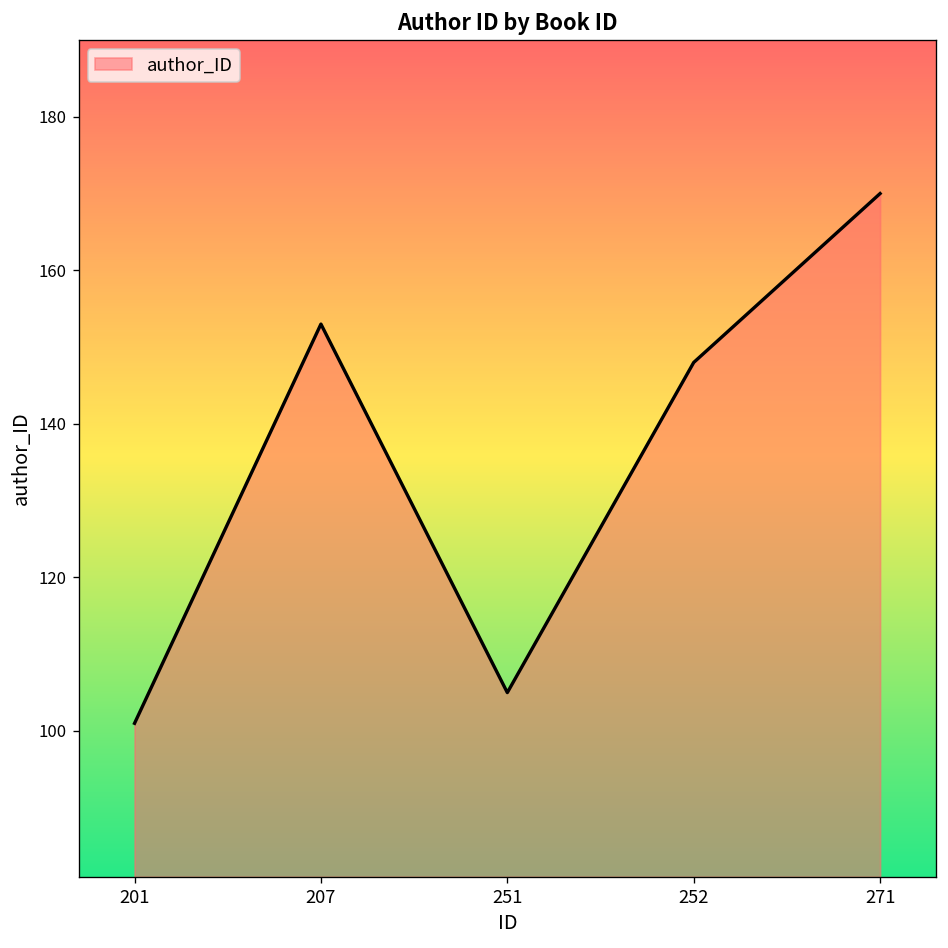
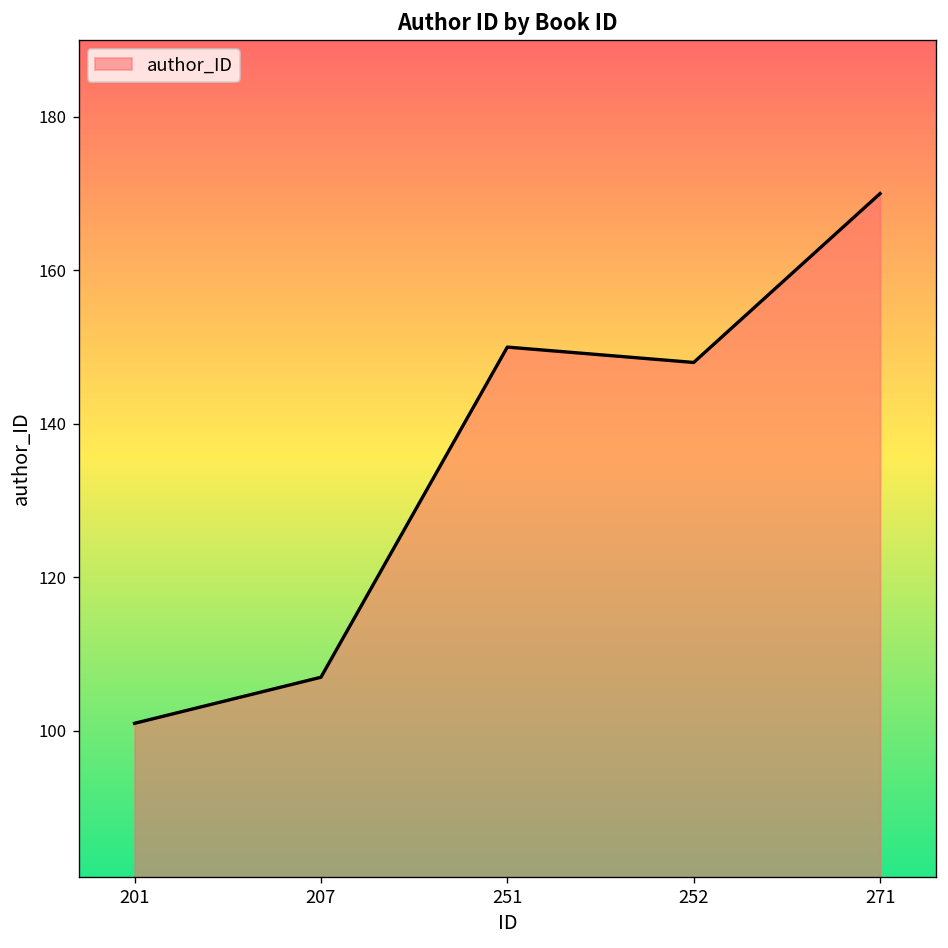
  {
    "201": 101,
-   "207": 153,
-   "251": 105,
+   "207": 107,
+   "251": 150,
    "252": 148,
    "271": 170
  }
